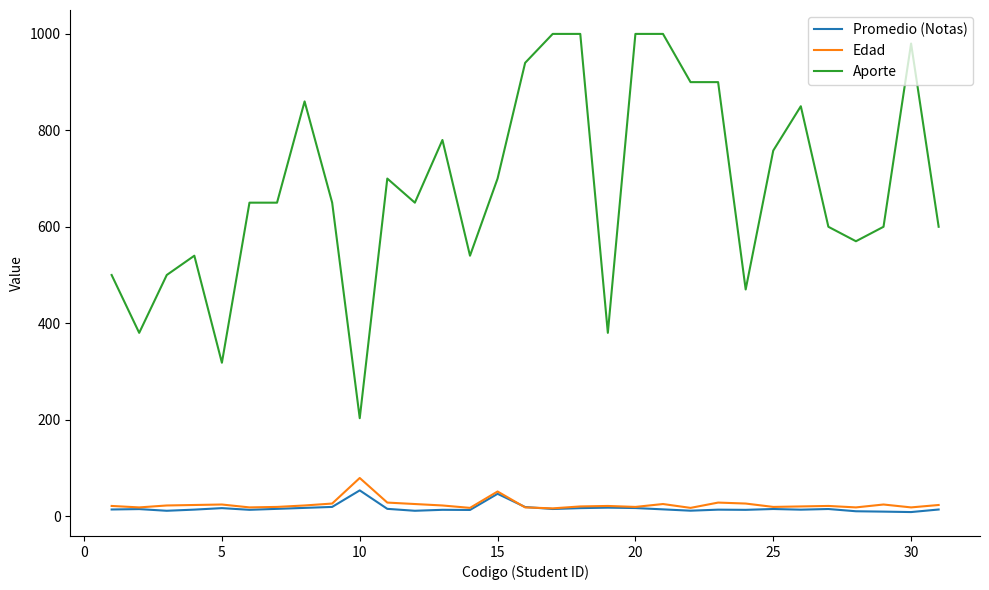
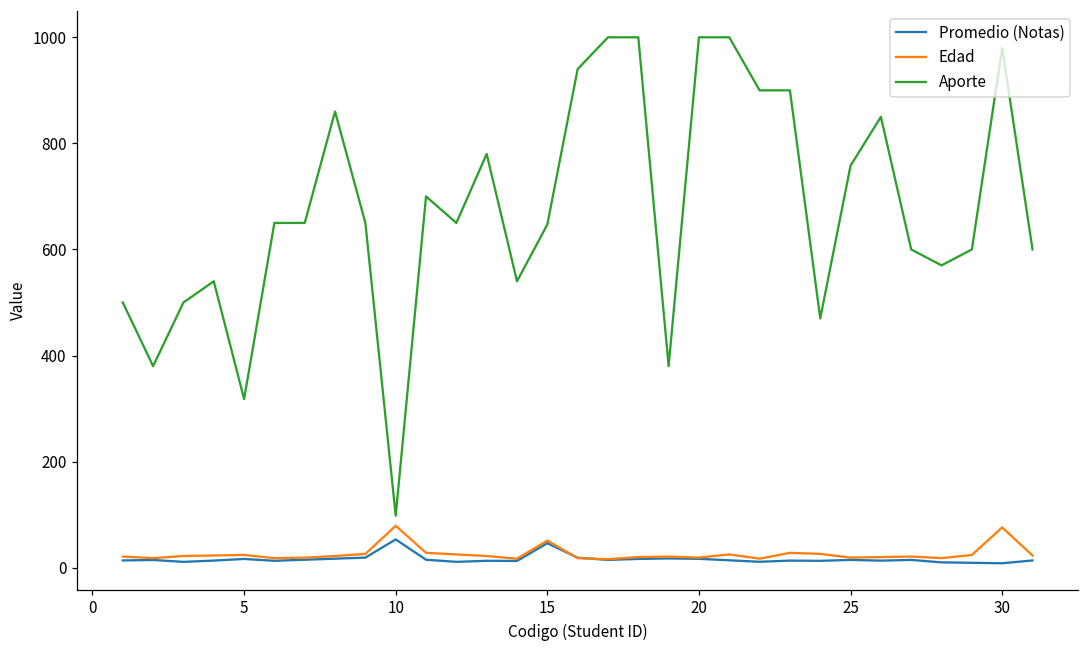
  {
    "Promedio (Notas)": {
      "5": 20,
      "10": 50,
      "30": 10
    },
    "Edad": {
      "5": 20,
      "10": 80,
-     "30": 20
+     "30": 80
    },
    "Aporte": {
      "5": 320,
-     "10": 200,
-     "15": 700,
+     "10": 100,
+     "15": 650,
      "20": 1000,
      "25": 760
    }
  }
